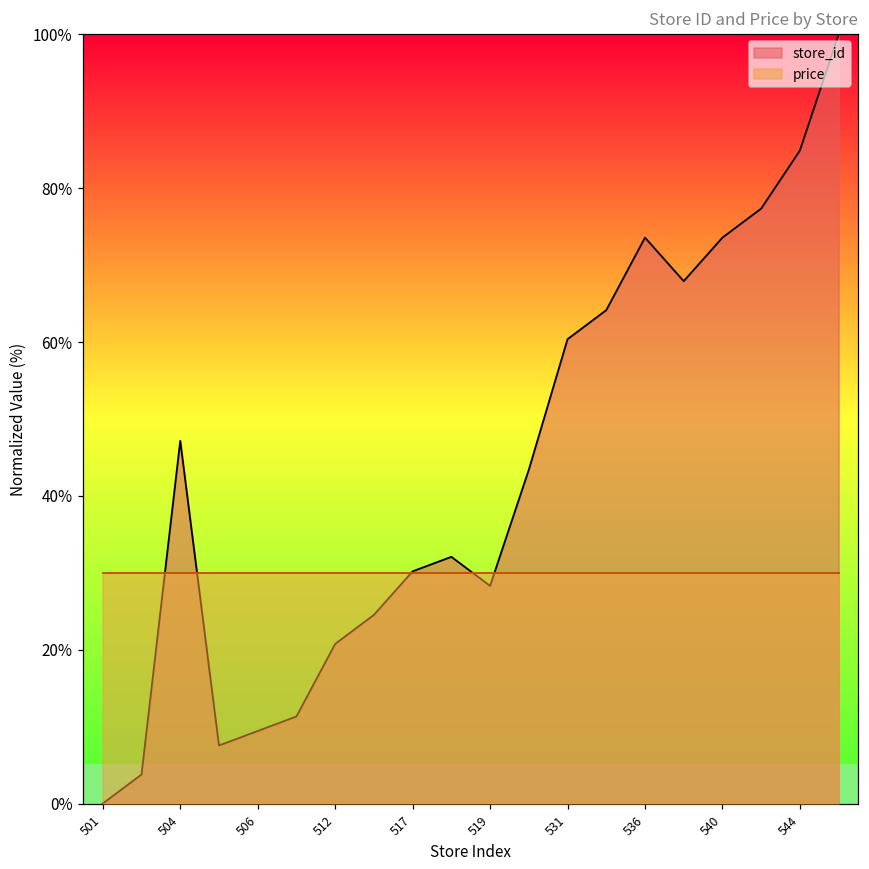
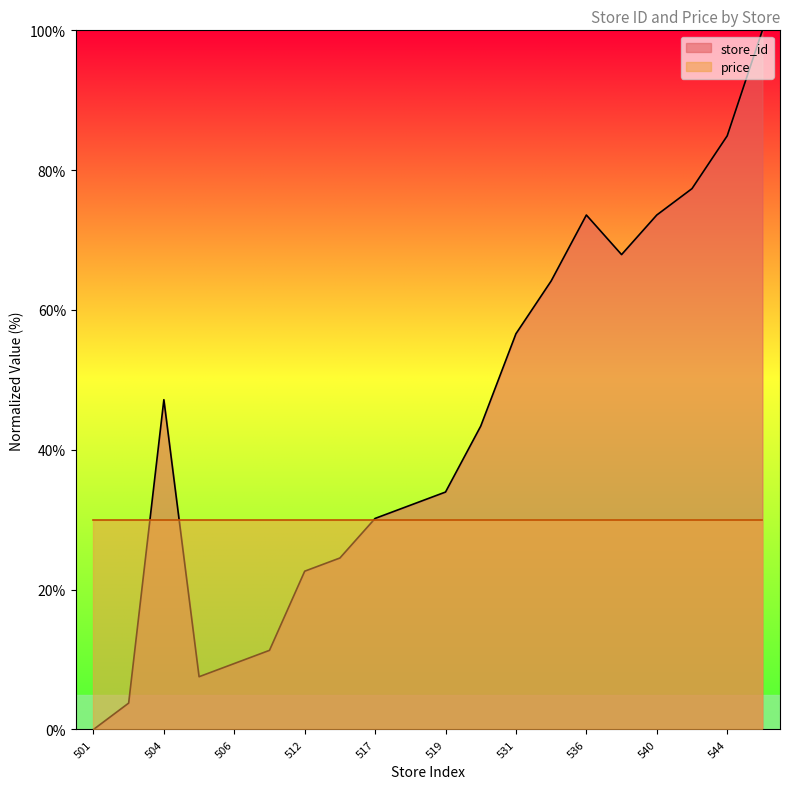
  {
    "store_id": {
      "504": "47%",
      "506": "9%",
-     "512": "21%",
-     "519": "28%",
-     "531": "60%",
+     "512": "23%",
+     "519": "34%",
+     "531": "57%",
      "536": "74%",
      "540": "74%",
      "544": "85%"
    },
    "price": {
      "501": "30%",
      "504": "30%",
      "506": "30%",
      "512": "30%",
      "519": "30%",
      "531": "30%",
      "536": "30%",
      "540": "30%",
      "544": "30%"
    }
  }
